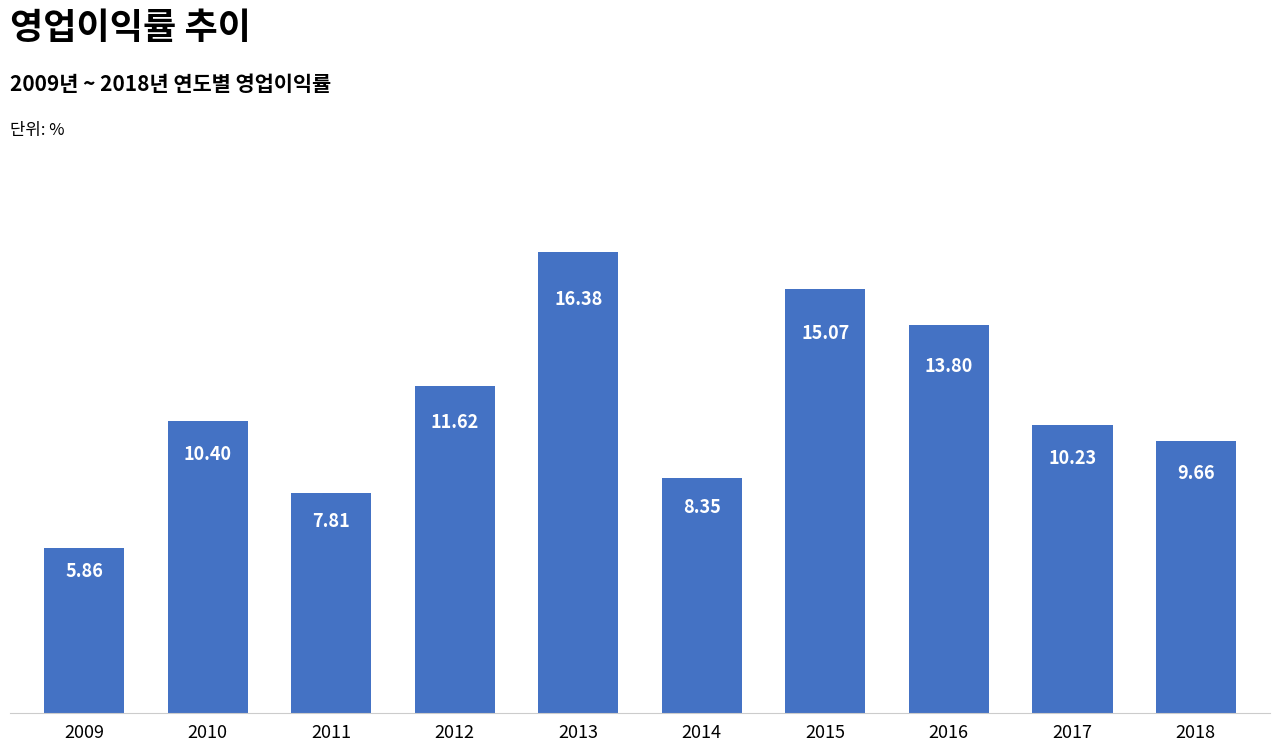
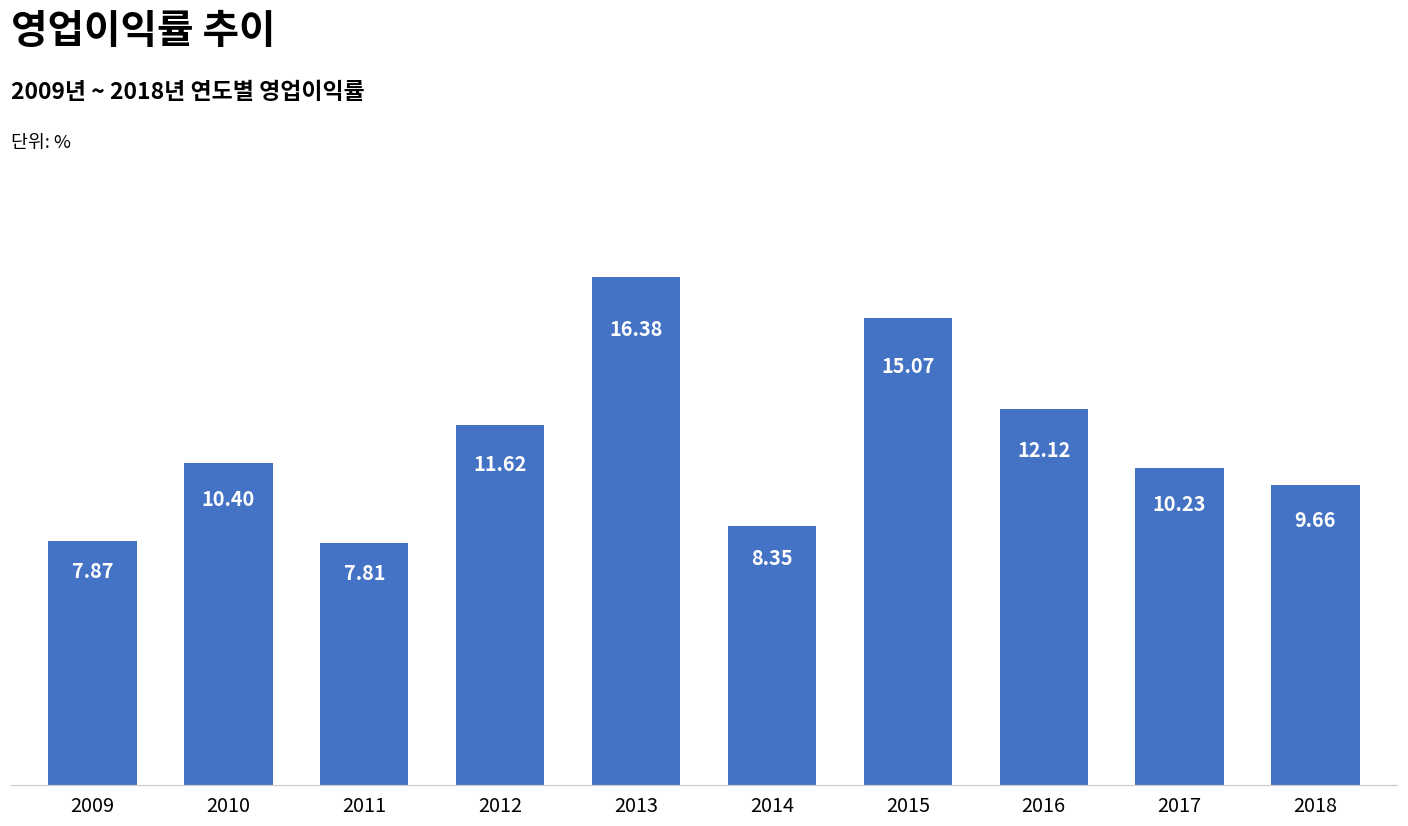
  {
-   "2009": 5.86,
+   "2009": 7.87,
    "2010": 10.40,
    "2011": 7.81,
    "2012": 11.62,
    "2013": 16.38,
    "2014": 8.35,
    "2015": 15.07,
-   "2016": 13.80,
+   "2016": 12.12,
    "2017": 10.23,
    "2018": 9.66
  }
